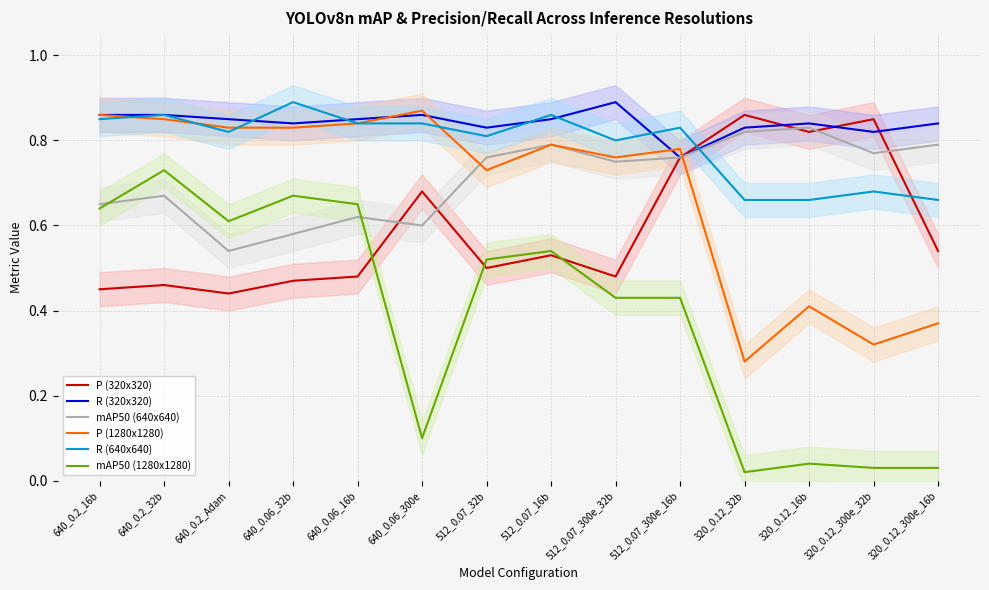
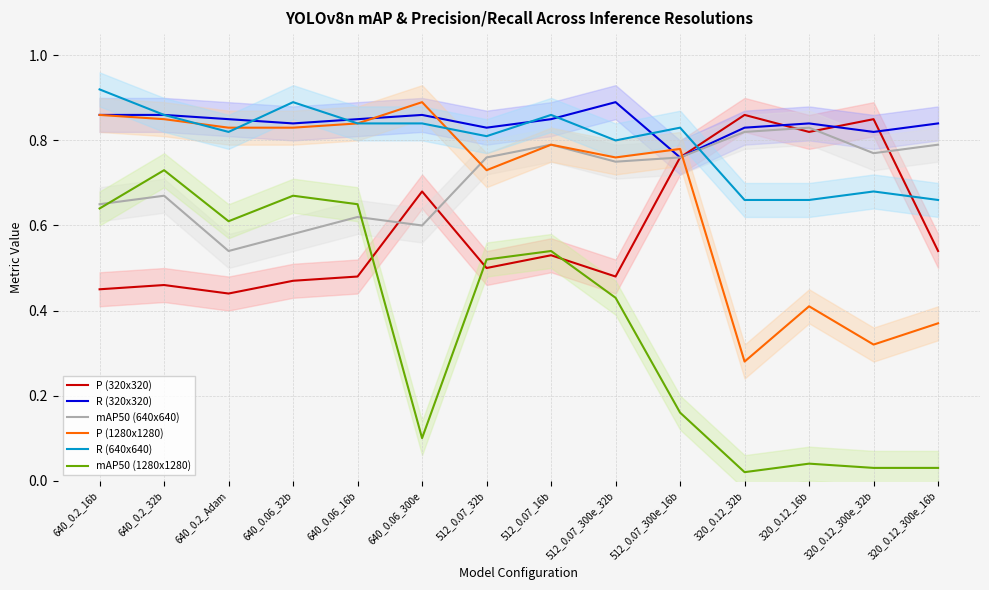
  {
    "P (320x320)": {
      "640_0.2_16b": 0.45,
      "640_0.2_32b": 0.46,
      "640_0.2_Adam": 0.44,
      "640_0.06_32b": 0.47,
      "640_0.06_16b": 0.48,
      "640_0.06_300e": 0.68,
      "512_0.07_32b": 0.50,
      "512_0.07_16b": 0.53,
      "512_0.07_300e_32b": 0.48,
      "320_0.12_16b": 0.82,
      "320_0.12_300e_32b": 0.85,
      "320_0.12_300e_16b": 0.54
    },
    "R (320x320)": {
      "640_0.2_Adam": 0.85,
      "640_0.06_32b": 0.84,
      "640_0.06_16b": 0.85,
      "640_0.06_300e": 0.86,
      "512_0.07_32b": 0.83,
      "512_0.07_16b": 0.85,
      "512_0.07_300e_32b": 0.89,
      "320_0.12_32b": 0.83,
      "320_0.12_16b": 0.84,
      "320_0.12_300e_32b": 0.82,
      "320_0.12_300e_16b": 0.84
    },
    "mAP50 (640x640)": {
      "640_0.2_16b": 0.65,
      "640_0.2_32b": 0.67,
      "640_0.2_Adam": 0.54,
      "640_0.06_32b": 0.58,
      "640_0.06_16b": 0.62,
      "640_0.06_300e": 0.60,
      "512_0.07_32b": 0.76,
      "512_0.07_300e_32b": 0.75,
      "320_0.12_32b": 0.82,
      "320_0.12_16b": 0.83,
      "320_0.12_300e_32b": 0.77,
      "320_0.12_300e_16b": 0.79
    },
    "P (1280x1280)": {
      "640_0.2_32b": 0.85,
      "640_0.2_Adam": 0.83,
      "640_0.06_32b": 0.83,
-     "640_0.06_300e": 0.87,
+     "640_0.06_300e": 0.89,
      "512_0.07_32b": 0.73,
      "512_0.07_300e_32b": 0.76,
      "512_0.07_300e_16b": 0.78,
      "320_0.12_32b": 0.28,
      "320_0.12_16b": 0.41,
      "320_0.12_300e_32b": 0.32,
      "320_0.12_300e_16b": 0.37
    },
    "R (640x640)": {
-     "640_0.2_16b": 0.85,
+     "640_0.2_16b": 0.92,
      "640_0.2_Adam": 0.82,
      "640_0.06_32b": 0.89,
      "640_0.06_300e": 0.84,
      "512_0.07_32b": 0.81,
      "512_0.07_16b": 0.86,
      "512_0.07_300e_16b": 0.83,
      "320_0.12_32b": 0.66,
      "320_0.12_16b": 0.66,
      "320_0.12_300e_32b": 0.68,
      "320_0.12_300e_16b": 0.66
    },
    "mAP50 (1280x1280)": {
      "640_0.2_16b": 0.64,
      "640_0.2_32b": 0.73,
      "640_0.2_Adam": 0.61,
      "640_0.06_32b": 0.67,
      "640_0.06_16b": 0.65,
      "640_0.06_300e": 0.10,
      "512_0.07_32b": 0.52,
      "512_0.07_16b": 0.54,
      "512_0.07_300e_32b": 0.43,
-     "512_0.07_300e_16b": 0.43,
+     "512_0.07_300e_16b": 0.16,
      "320_0.12_32b": 0.02,
      "320_0.12_16b": 0.04,
      "320_0.12_300e_32b": 0.03,
      "320_0.12_300e_16b": 0.03
    }
  }
